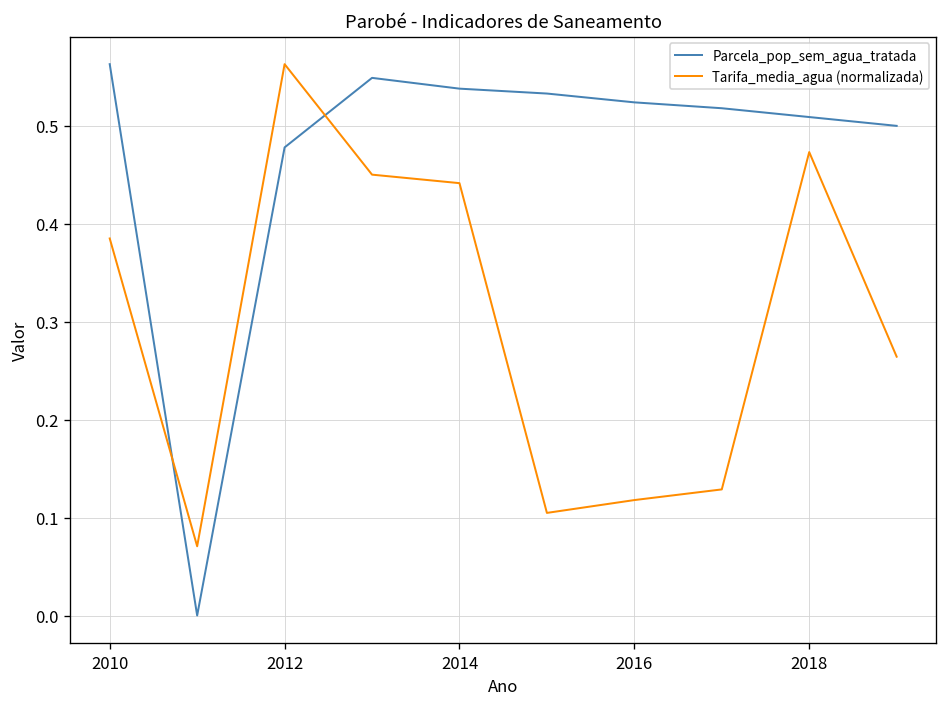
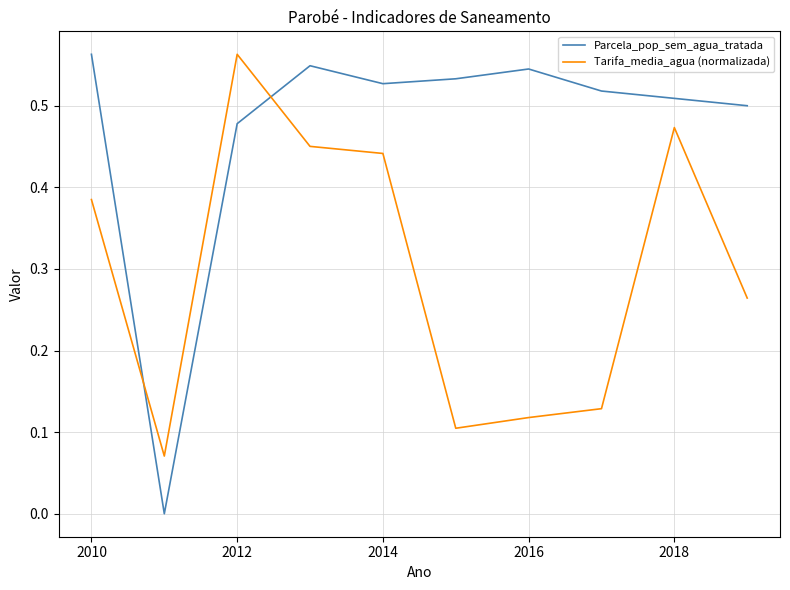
  {
    "Parcela_pop_sem_agua_tratada": {
      "2010": 0.56,
      "2012": 0.48,
-     "2014": 0.54,
-     "2016": 0.52,
+     "2014": 0.53,
+     "2016": 0.55,
      "2018": 0.51
    },
    "Tarifa_media_agua (normalizada)": {
      "2010": 0.39,
      "2012": 0.56,
      "2014": 0.44,
      "2016": 0.12,
      "2018": 0.47
    }
  }
